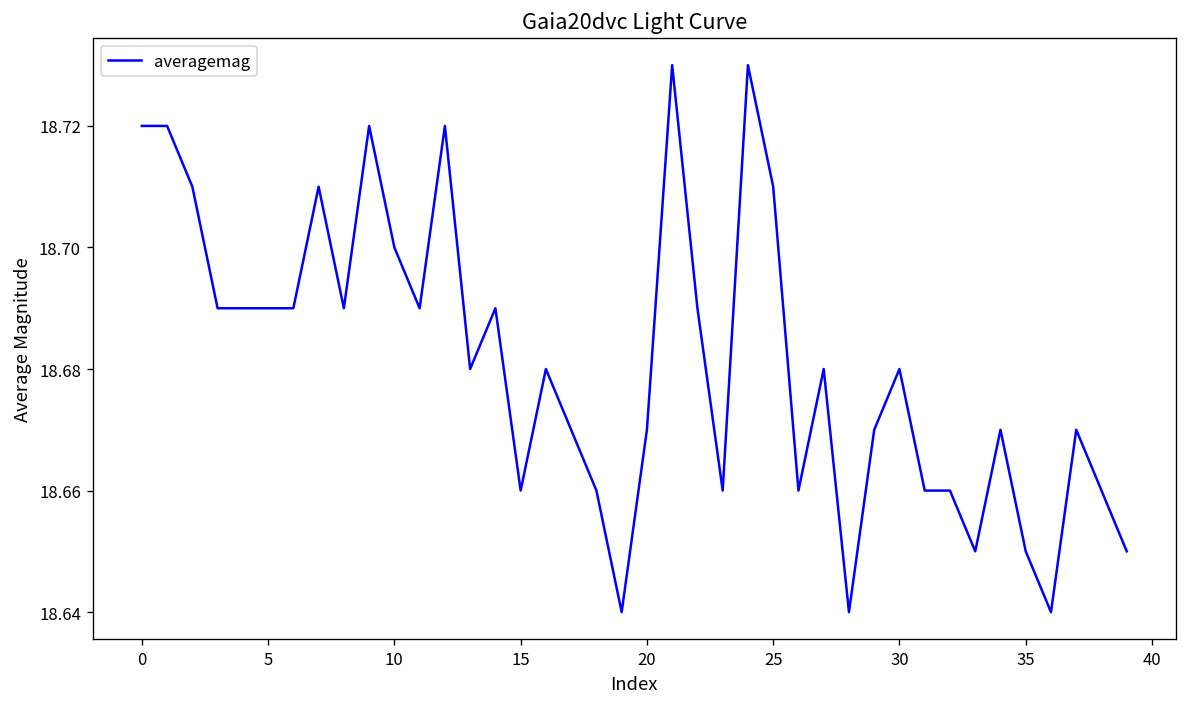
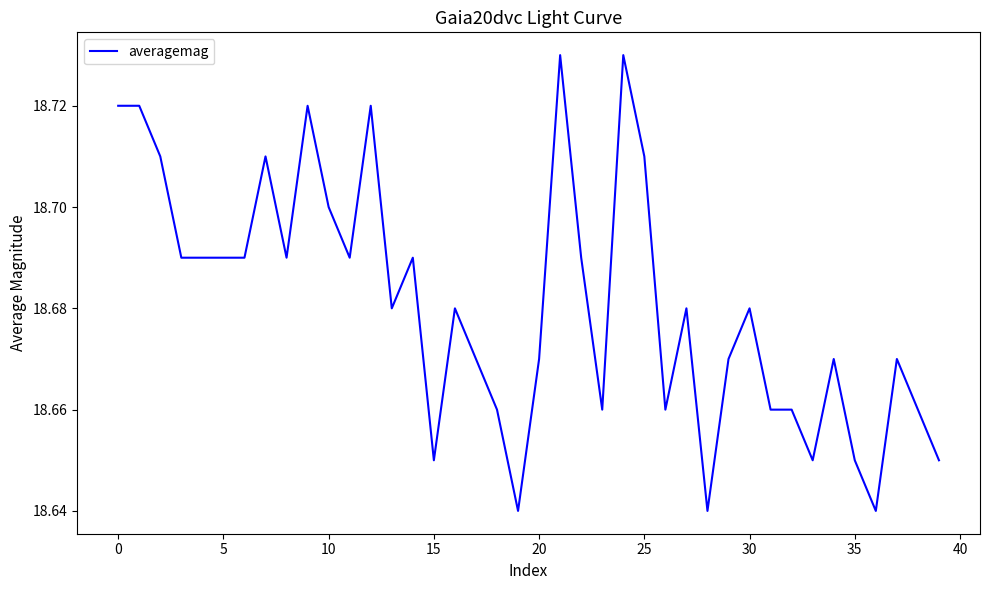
  {
    "0": 18.72,
    "5": 18.69,
    "10": 18.70,
-   "15": 18.66,
+   "15": 18.65,
    "20": 18.67,
    "25": 18.71,
    "30": 18.68,
    "35": 18.65
  }
